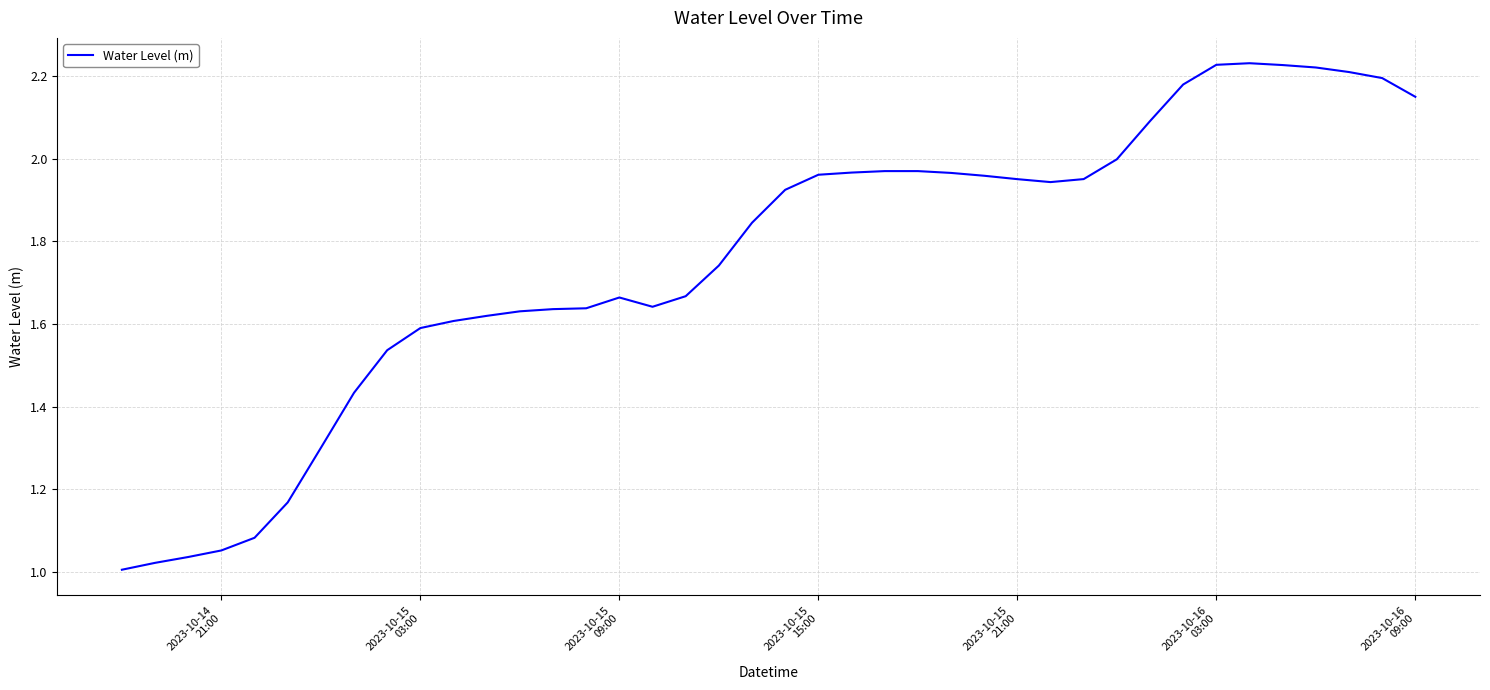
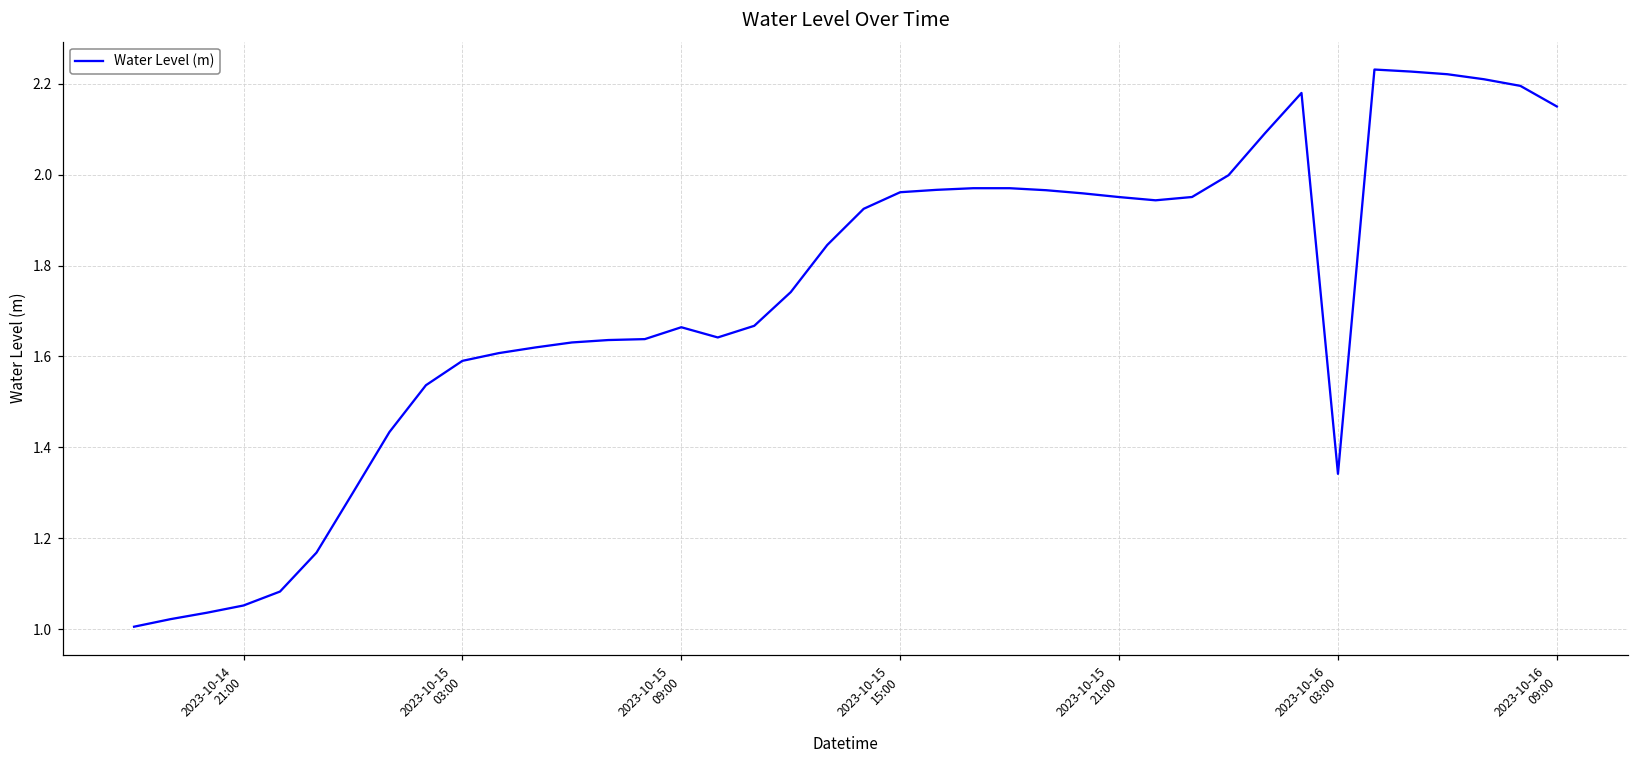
  {
    "2023-10-14 21:00": 1.05,
    "2023-10-15 03:00": 1.59,
    "2023-10-15 09:00": 1.66,
    "2023-10-15 15:00": 1.96,
    "2023-10-15 21:00": 1.95,
-   "2023-10-16 03:00": 2.23,
+   "2023-10-16 03:00": 1.34,
    "2023-10-16 09:00": 2.15
  }
